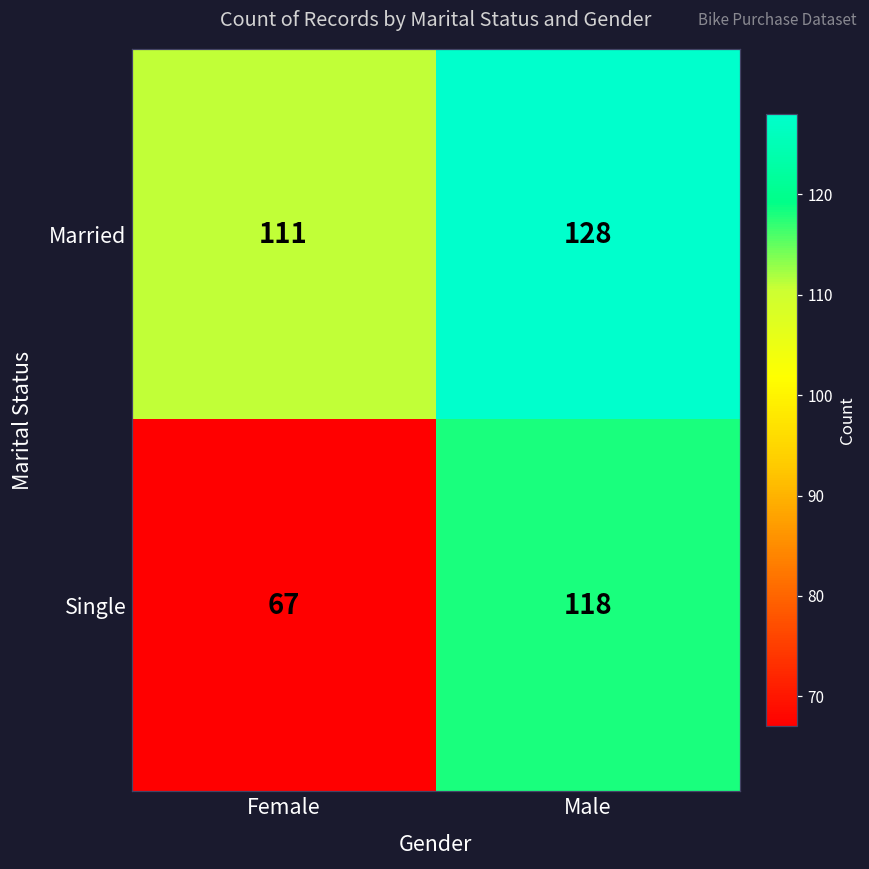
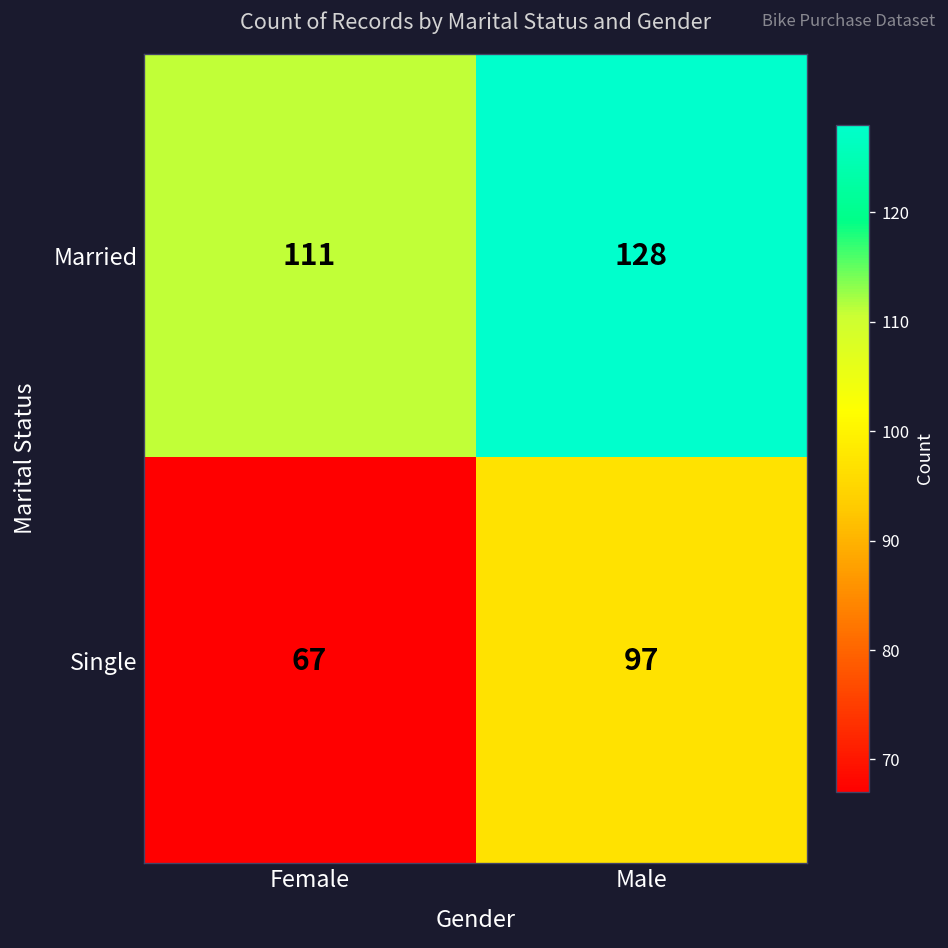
  {
    "Married": {
      "Female": 111,
      "Male": 128
    },
    "Single": {
      "Female": 67,
-     "Male": 118
+     "Male": 97
    }
  }
